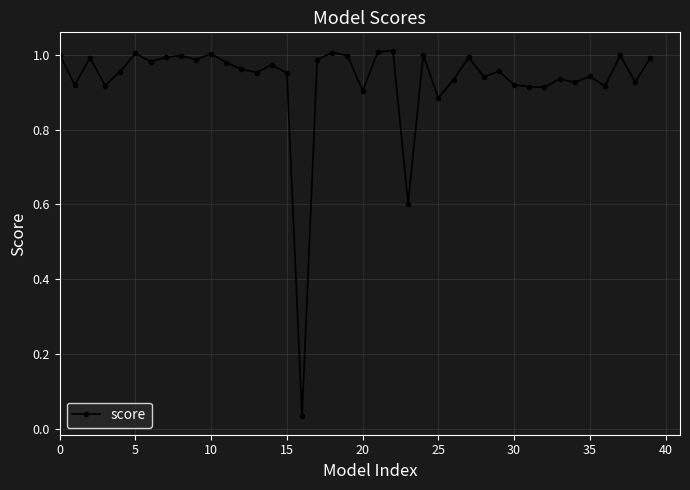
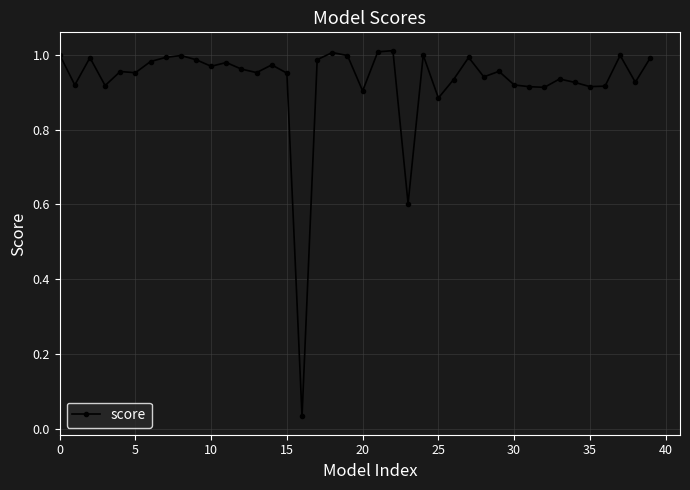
  {
    "0": 1.00,
-   "5": 1.00,
-   "10": 1.00,
+   "5": 0.95,
+   "10": 0.97,
    "15": 0.95,
    "20": 0.90,
    "25": 0.88,
    "30": 0.92,
-   "35": 0.94
+   "35": 0.91
  }
